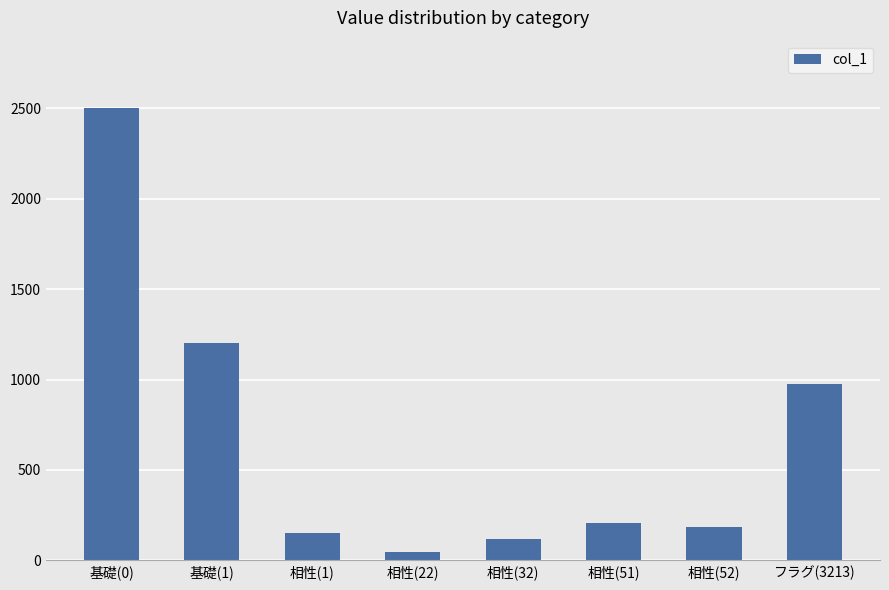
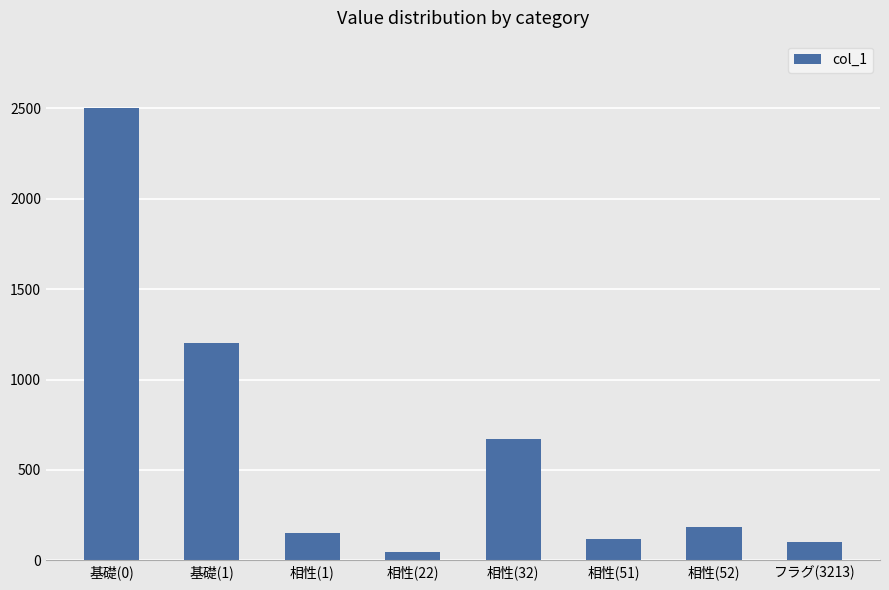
  {
    "基礎(0)": 2500,
    "基礎(1)": 1200,
    "相性(1)": 150,
    "相性(22)": 50,
-   "相性(32)": 120,
-   "相性(51)": 210,
+   "相性(32)": 670,
+   "相性(51)": 120,
    "相性(52)": 190,
-   "フラグ(3213)": 970
+   "フラグ(3213)": 100
  }
